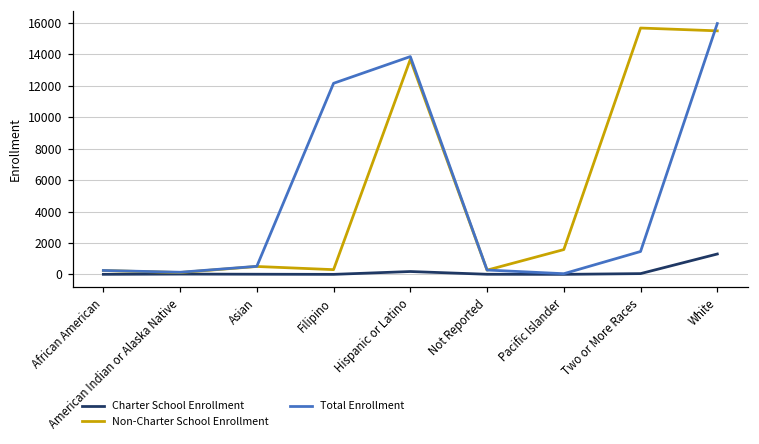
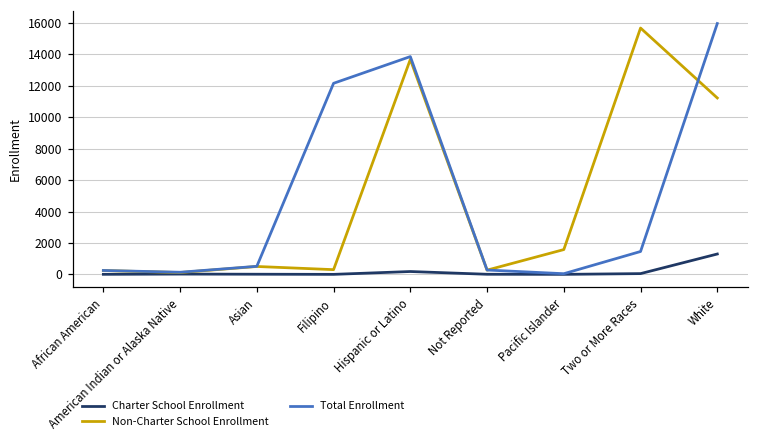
  {
    "Charter School Enrollment": {
      "African American": 0,
      "Asian": 0,
      "Filipino": 0,
      "Hispanic or Latino": 200,
      "Not Reported": 0,
      "Two or More Races": 0,
      "White": 1300
    },
    "Non-Charter School Enrollment": {
      "Filipino": 300,
      "Hispanic or Latino": 13700,
      "Pacific Islander": 1600,
      "Two or More Races": 15700,
-     "White": 15500
+     "White": 11200
    },
    "Total Enrollment": {
      "Filipino": 12200,
      "Hispanic or Latino": 13900,
      "Two or More Races": 1500,
      "White": 16000
    }
  }
